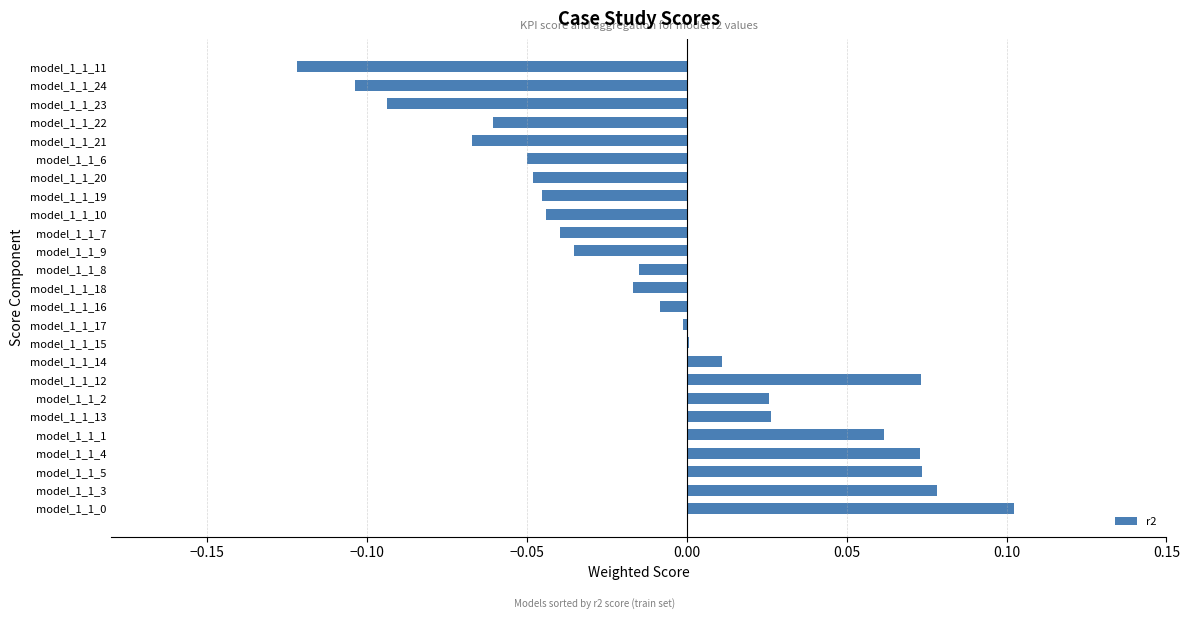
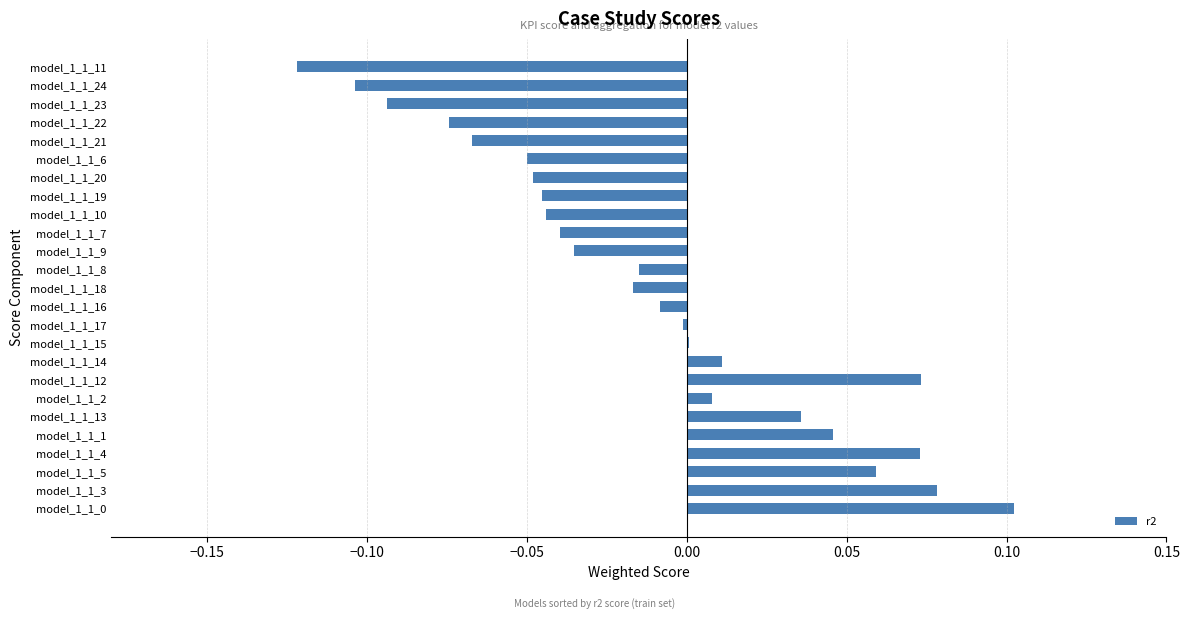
  {
    "model_1_1_11": -0.122,
    "model_1_1_24": -0.104,
    "model_1_1_23": -0.094,
-   "model_1_1_22": -0.060,
+   "model_1_1_22": -0.074,
    "model_1_1_21": -0.067,
    "model_1_1_6": -0.050,
    "model_1_1_20": -0.048,
    "model_1_1_19": -0.045,
    "model_1_1_10": -0.044,
    "model_1_1_7": -0.040,
    "model_1_1_9": -0.035,
    "model_1_1_8": -0.015,
    "model_1_1_18": -0.017,
    "model_1_1_16": -0.008,
    "model_1_1_17": -0.001,
    "model_1_1_14": 0.011,
    "model_1_1_12": 0.073,
-   "model_1_1_2": 0.026,
-   "model_1_1_13": 0.026,
-   "model_1_1_1": 0.062,
+   "model_1_1_2": 0.008,
+   "model_1_1_13": 0.036,
+   "model_1_1_1": 0.046,
    "model_1_1_4": 0.073,
-   "model_1_1_5": 0.074,
+   "model_1_1_5": 0.059,
    "model_1_1_3": 0.078,
    "model_1_1_0": 0.102
  }
